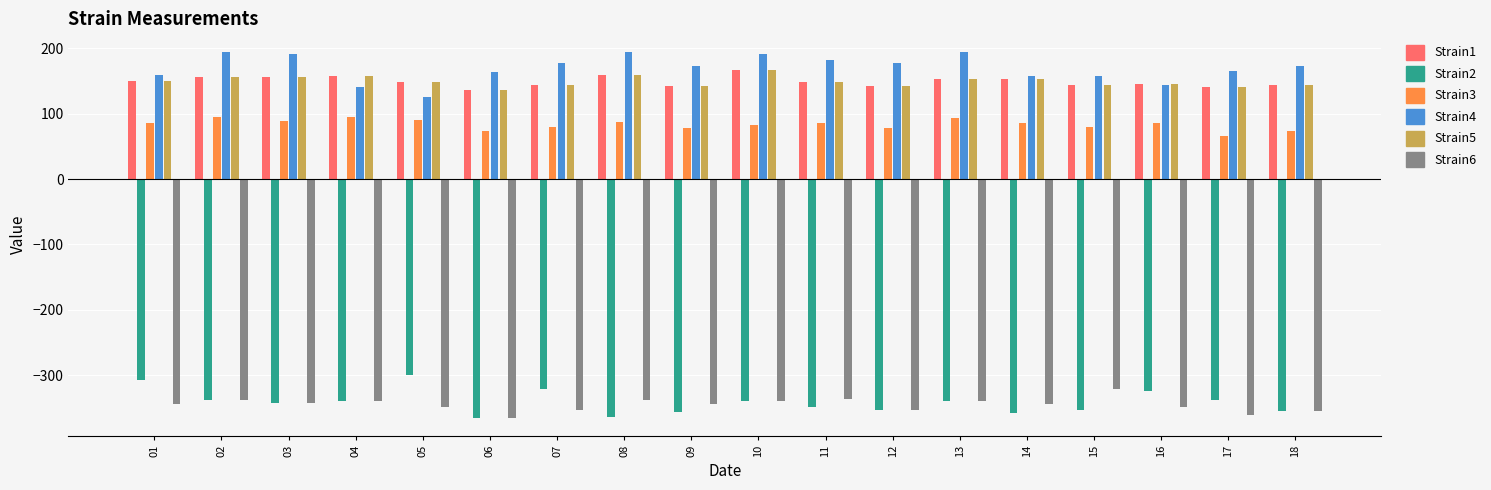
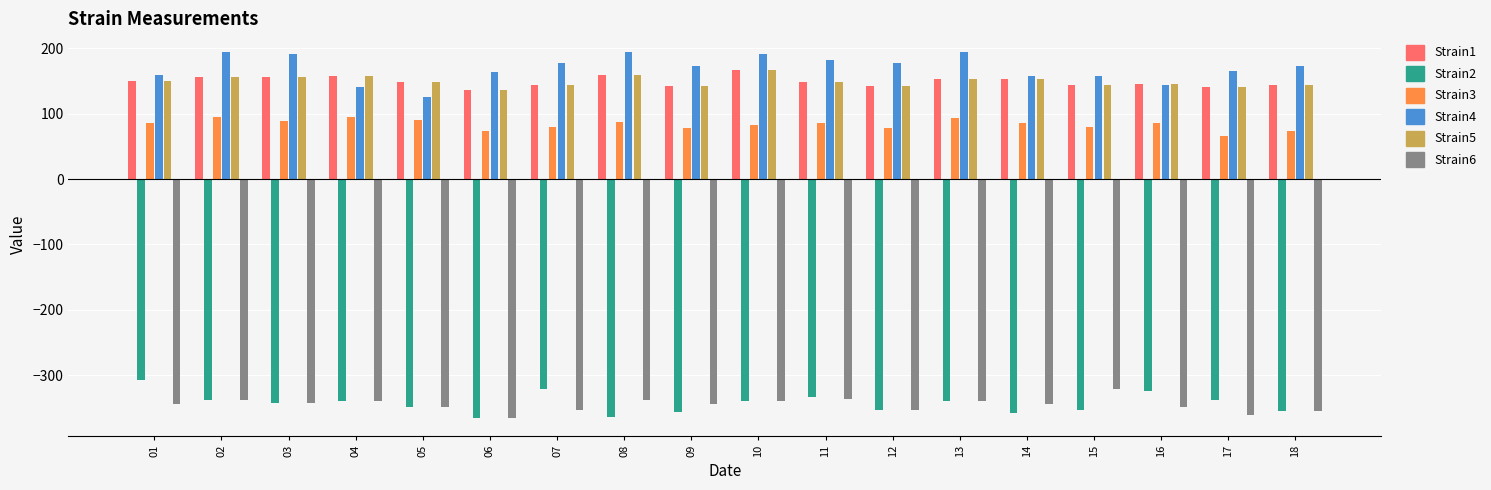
  {
    "Strain2": {
      "01": -310,
      "02": -340,
      "03": -340,
      "04": -340,
-     "05": -300,
+     "05": -350,
      "06": -370,
      "07": -320,
      "08": -360,
      "09": -360,
      "10": -340,
-     "11": -350,
+     "11": -330,
      "12": -350,
      "13": -340,
      "14": -360,
      "15": -350,
      "16": -320,
      "17": -340,
      "18": -350
    },
    "Strain4": {
      "01": 160,
      "02": 190,
      "03": 190,
      "04": 140,
      "05": 130,
      "06": 160,
      "07": 180,
      "08": 200,
      "09": 170,
      "10": 190,
      "11": 180,
      "12": 180,
      "13": 190,
      "14": 160,
      "15": 160,
      "16": 140,
      "17": 170,
      "18": 170
    },
    "Strain5": {
      "01": 150,
      "02": 160,
      "03": 160,
      "04": 160,
      "05": 150,
      "06": 140,
      "07": 140,
      "08": 160,
      "09": 140,
      "10": 170,
      "11": 150,
      "12": 140,
      "13": 150,
      "14": 150,
      "15": 140,
      "16": 150,
      "17": 140,
      "18": 140
    },
    "Strain6": {
      "01": -340,
      "02": -340,
      "03": -340,
      "04": -340,
      "05": -350,
      "06": -370,
      "07": -350,
      "08": -340,
      "09": -340,
      "10": -340,
      "11": -340,
      "12": -350,
      "13": -340,
      "14": -340,
      "15": -320,
      "16": -350,
      "17": -360,
      "18": -350
    }
  }
